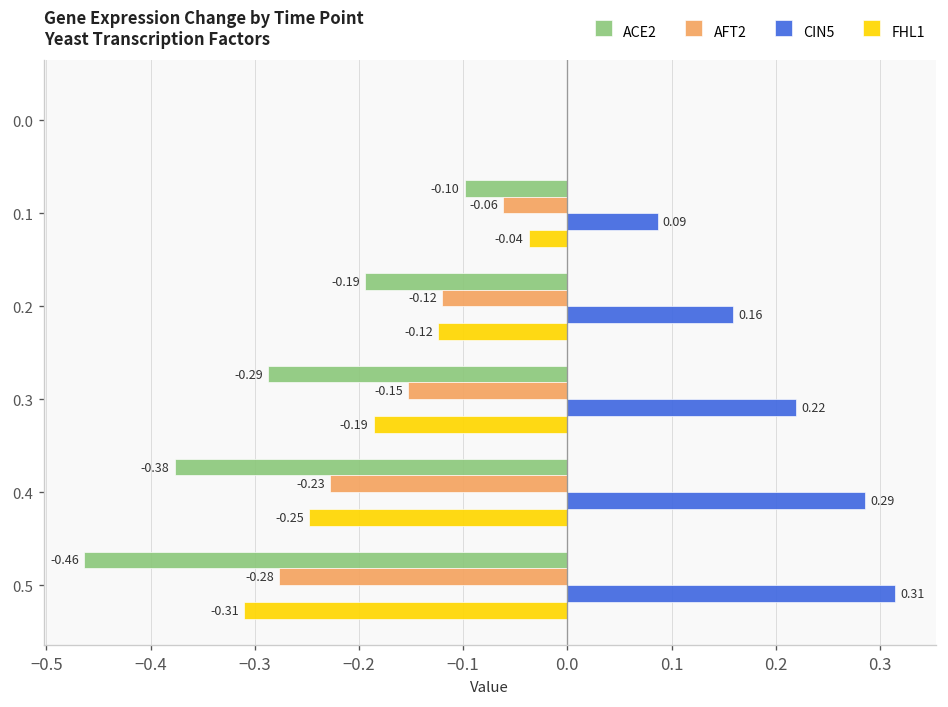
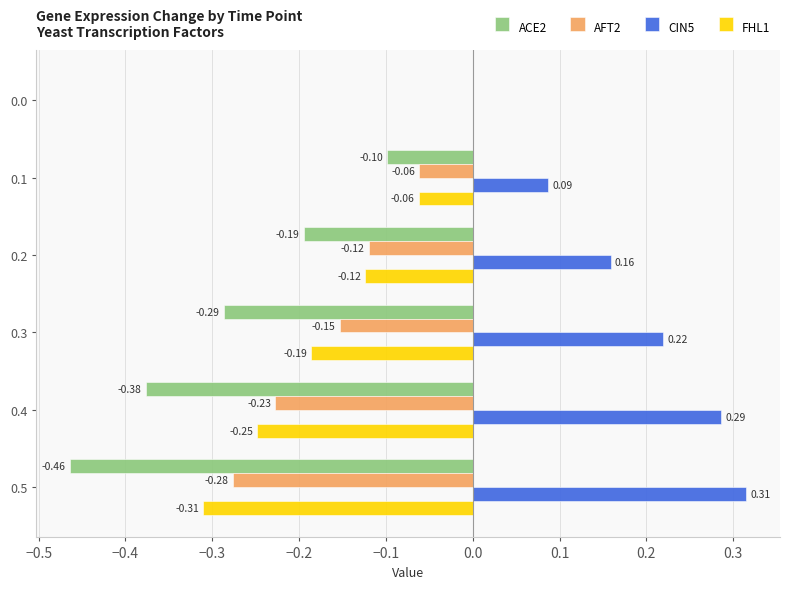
  {
    "ACE2": {
      "0.1": -0.10,
      "0.2": -0.19,
      "0.3": -0.29,
      "0.4": -0.38,
      "0.5": -0.46
    },
    "AFT2": {
      "0.1": -0.06,
      "0.2": -0.12,
      "0.3": -0.15,
      "0.4": -0.23,
      "0.5": -0.28
    },
    "CIN5": {
      "0.1": 0.09,
      "0.2": 0.16,
      "0.3": 0.22,
      "0.4": 0.29,
      "0.5": 0.31
    },
    "FHL1": {
-     "0.1": -0.04,
+     "0.1": -0.06,
      "0.2": -0.12,
      "0.3": -0.19,
      "0.4": -0.25,
      "0.5": -0.31
    }
  }
